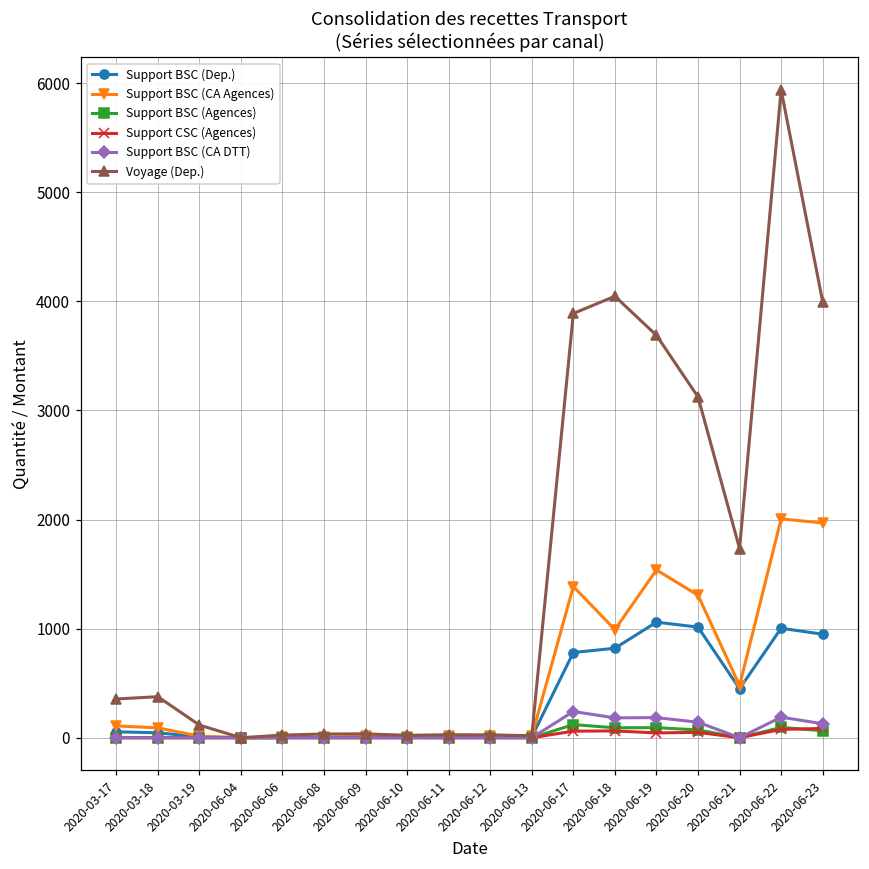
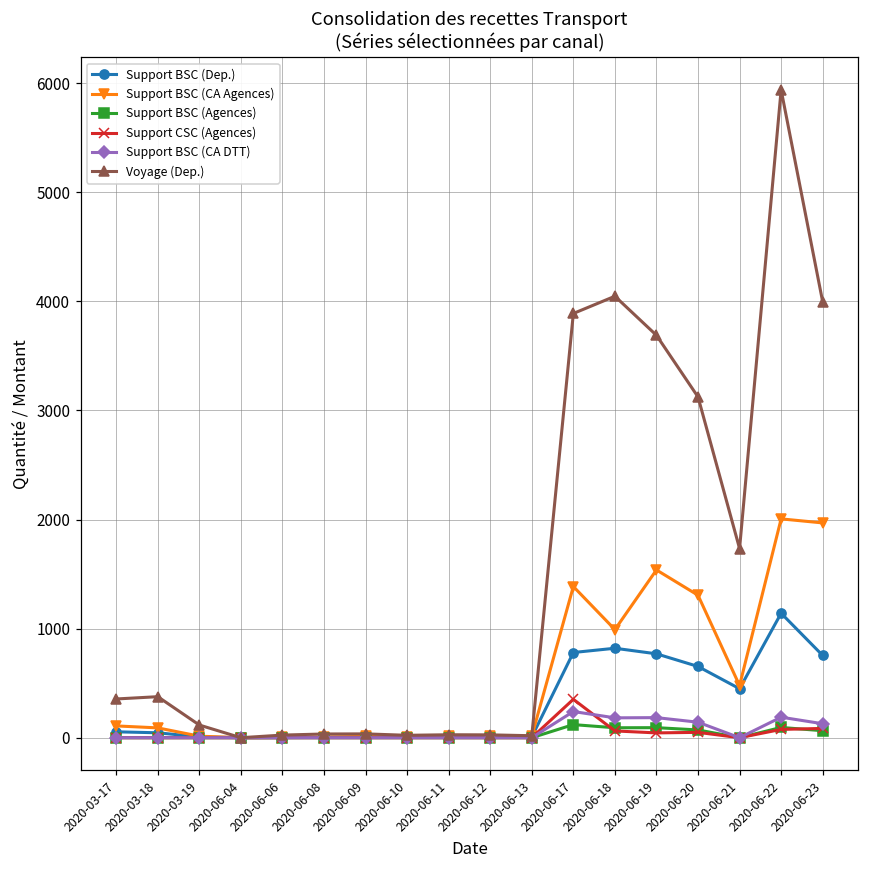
  {
    "Support BSC (Dep.)": {
      "2020-03-17": 100,
      "2020-03-18": 0,
      "2020-06-17": 800,
      "2020-06-18": 800,
-     "2020-06-19": 1100,
-     "2020-06-20": 1000,
+     "2020-06-19": 800,
+     "2020-06-20": 700,
      "2020-06-21": 400,
-     "2020-06-22": 1000,
-     "2020-06-23": 900
+     "2020-06-22": 1100,
+     "2020-06-23": 800
    },
    "Support BSC (CA Agences)": {
      "2020-03-17": 100,
      "2020-03-18": 100,
      "2020-06-17": 1400,
      "2020-06-18": 1000,
      "2020-06-19": 1500,
      "2020-06-20": 1300,
      "2020-06-21": 500,
      "2020-06-22": 2000,
      "2020-06-23": 2000
    },
    "Support BSC (Agences)": {
      "2020-06-17": 100,
      "2020-06-18": 100,
      "2020-06-19": 100
    },
    "Support CSC (Agences)": {
-     "2020-06-17": 100,
+     "2020-06-17": 400,
      "2020-06-18": 100,
      "2020-06-19": 0
    },
    "Support BSC (CA DTT)": {
      "2020-06-17": 200,
      "2020-06-18": 200,
      "2020-06-19": 200,
      "2020-06-20": 100,
      "2020-06-22": 200,
      "2020-06-23": 100
    },
    "Voyage (Dep.)": {
      "2020-03-17": 400,
      "2020-03-18": 400,
      "2020-03-19": 100,
      "2020-06-08": 0,
      "2020-06-17": 3900,
      "2020-06-18": 4000,
      "2020-06-19": 3700,
      "2020-06-20": 3100,
      "2020-06-21": 1700,
      "2020-06-22": 5900,
      "2020-06-23": 4000
    }
  }
